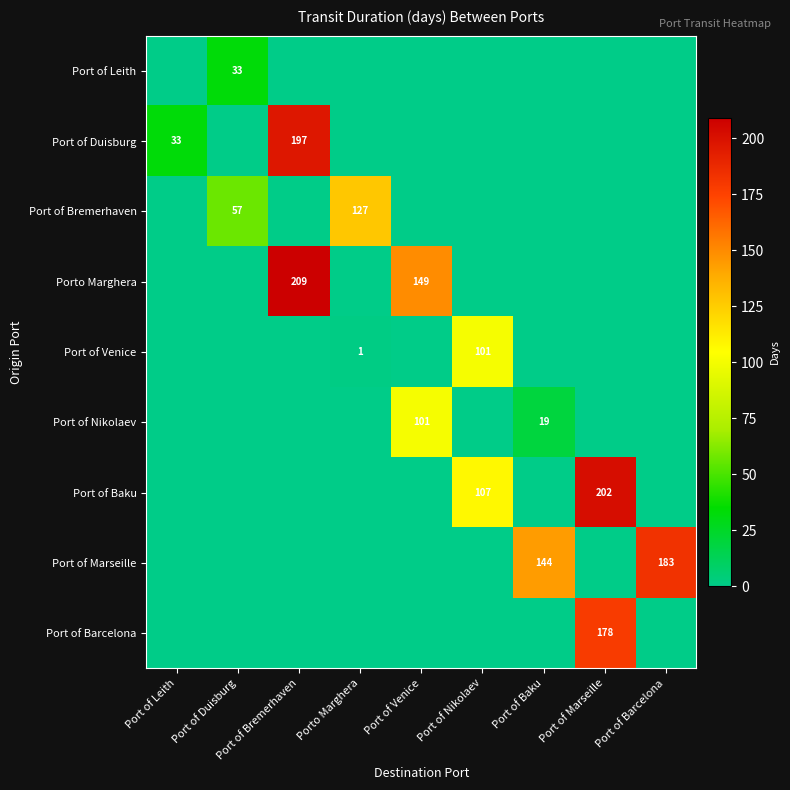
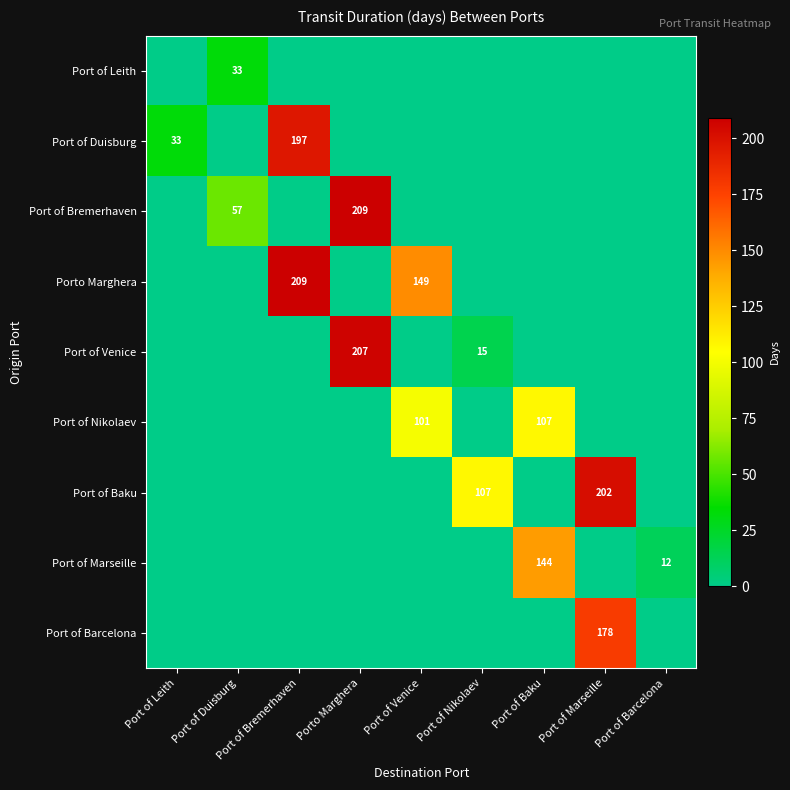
  {
    "Port of Leith": {
      "Port of Duisburg": 33
    },
    "Port of Duisburg": {
      "Port of Leith": 33,
      "Port of Bremerhaven": 197
    },
    "Port of Bremerhaven": {
      "Port of Duisburg": 57,
-     "Porto Marghera": 127
+     "Porto Marghera": 209
    },
    "Porto Marghera": {
      "Port of Bremerhaven": 209,
      "Port of Venice": 149
    },
    "Port of Venice": {
-     "Porto Marghera": 1,
-     "Port of Nikolaev": 101
+     "Porto Marghera": 207,
+     "Port of Nikolaev": 15
    },
    "Port of Nikolaev": {
      "Port of Venice": 101,
-     "Port of Baku": 19
+     "Port of Baku": 107
    },
    "Port of Baku": {
      "Port of Nikolaev": 107,
      "Port of Marseille": 202
    },
    "Port of Marseille": {
      "Port of Baku": 144,
-     "Port of Barcelona": 183
+     "Port of Barcelona": 12
    },
    "Port of Barcelona": {
      "Port of Marseille": 178
    }
  }
